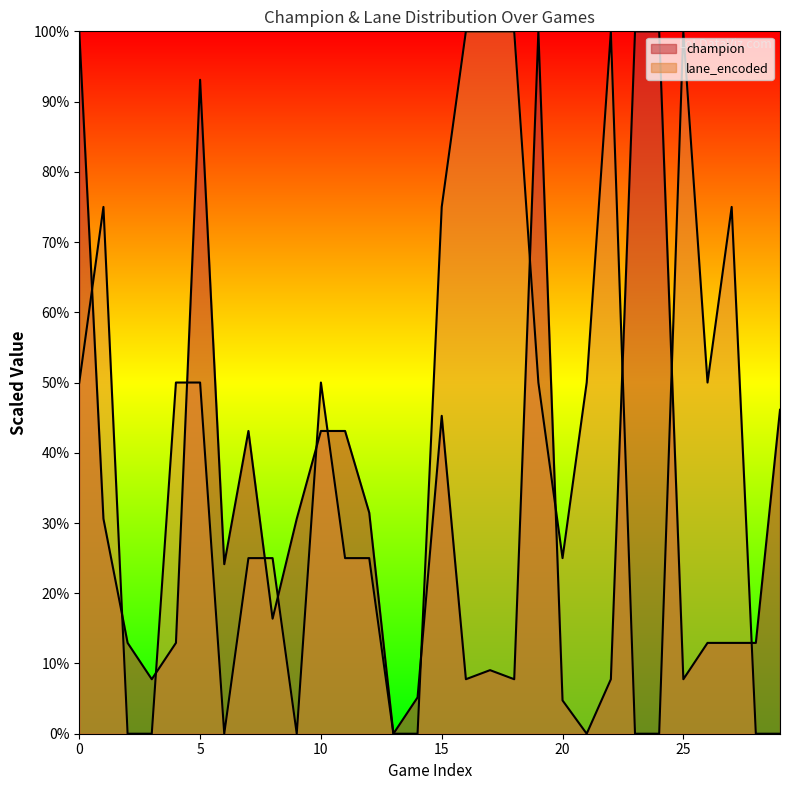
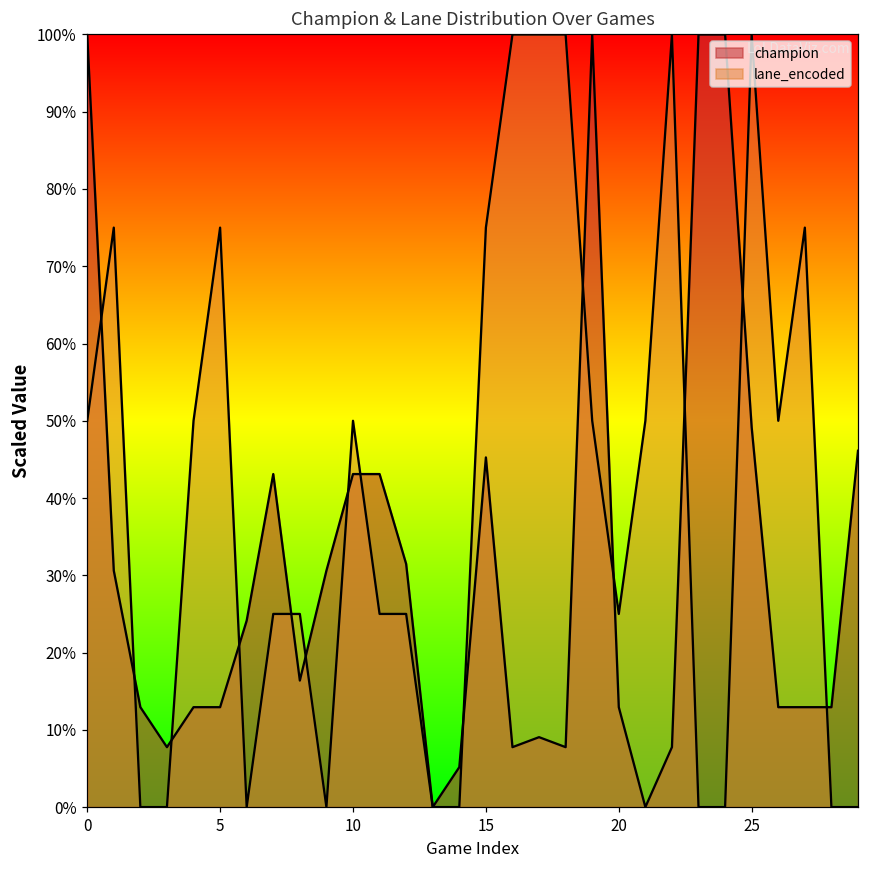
  {
    "champion": {
      "0": "100%",
-     "5": "93%",
+     "5": "13%",
      "10": "43%",
      "15": "45%",
-     "20": "5%",
-     "25": "8%"
+     "20": "13%",
+     "25": "49%"
    },
    "lane_encoded": {
      "0": "50%",
-     "5": "50%",
+     "5": "75%",
      "10": "50%",
      "15": "75%",
      "20": "25%",
      "25": "100%"
    }
  }
